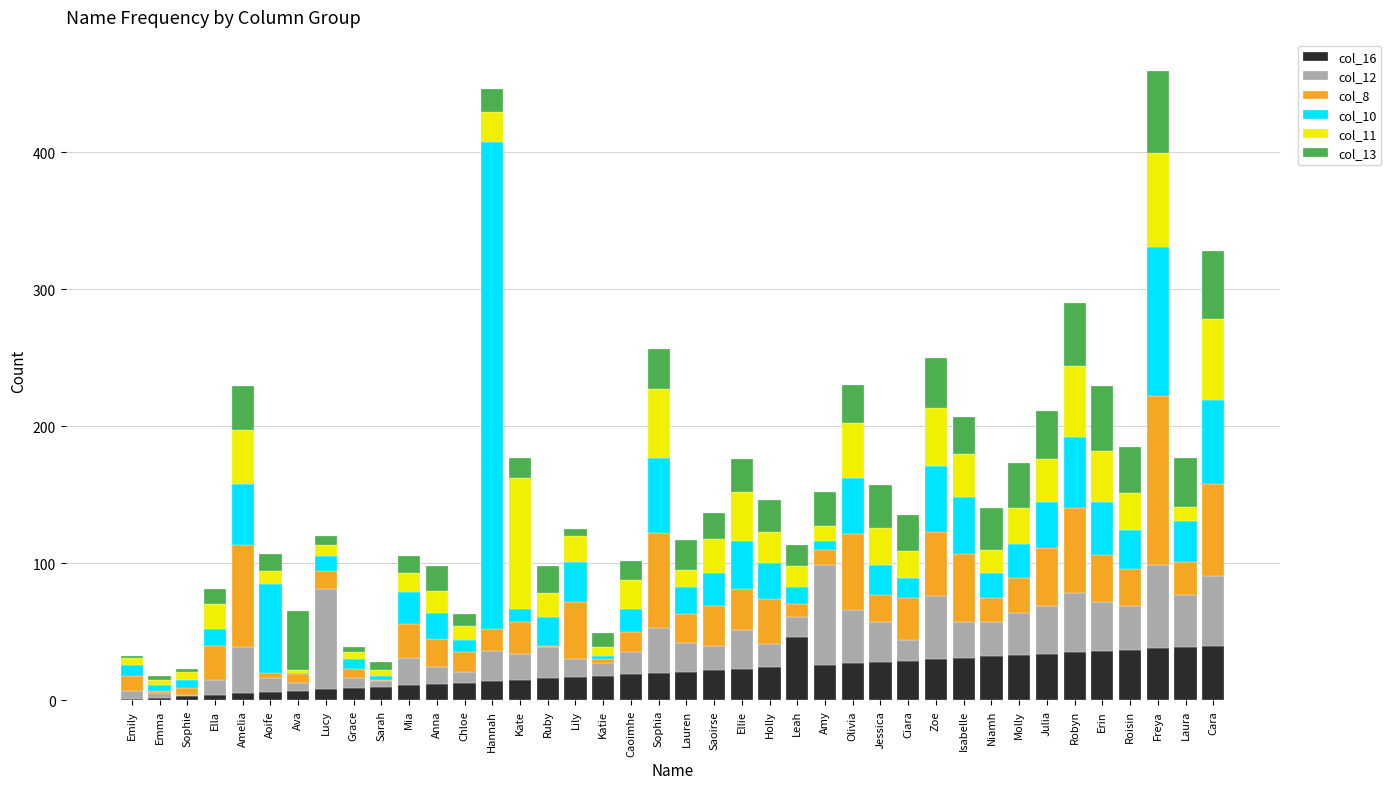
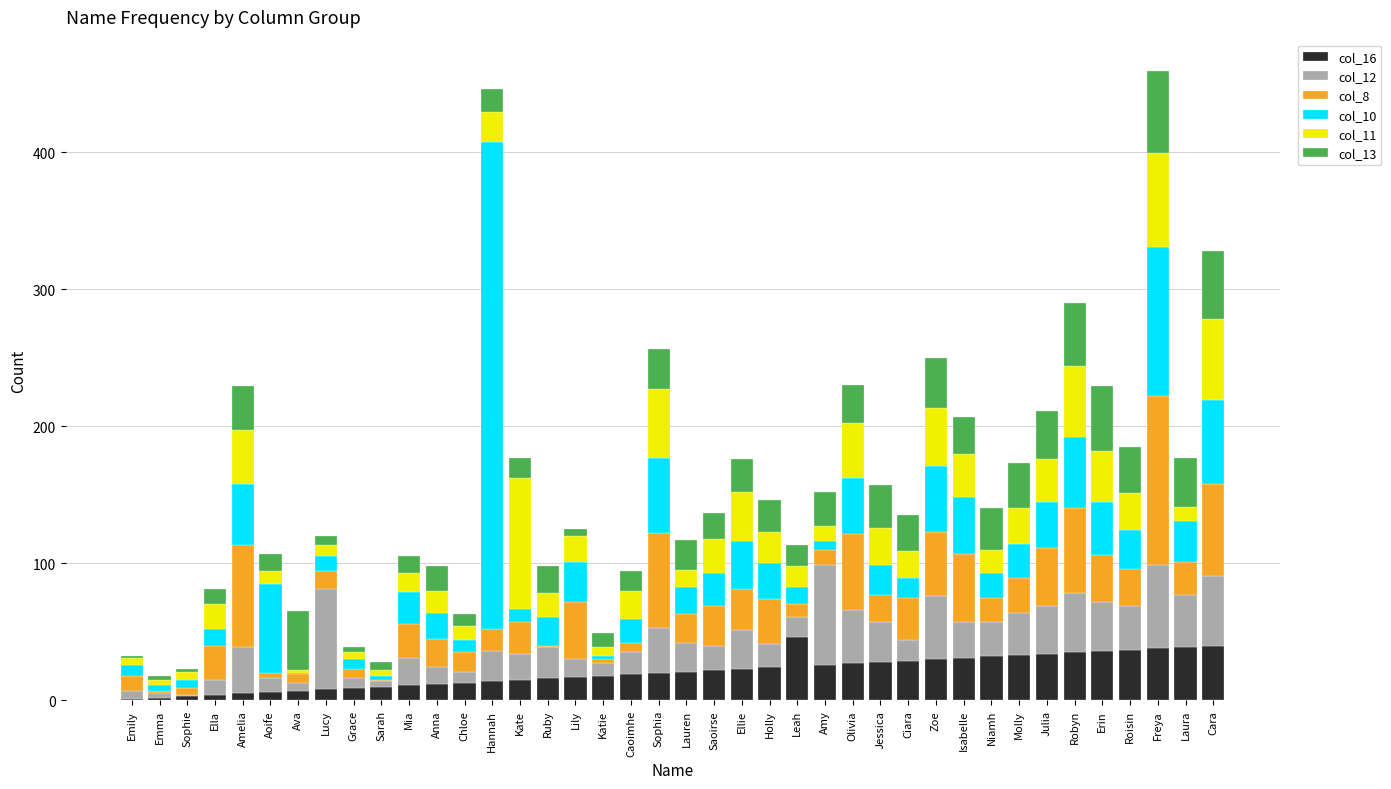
  {
    "col_8": {
      "Emily": 11,
      "Emma": 2,
      "Sophie": 5,
      "Ella": 25,
      "Amelia": 74,
      "Aoife": 4,
      "Ava": 6,
      "Lucy": 13,
      "Grace": 7,
      "Mia": 25,
      "Anna": 21,
      "Chloe": 14,
      "Hannah": 16,
      "Kate": 23,
      "Lily": 42,
      "Katie": 3,
-     "Caoimhe": 15,
+     "Caoimhe": 7,
      "Sophia": 69,
      "Lauren": 21,
      "Saoirse": 29,
      "Ellie": 30,
      "Holly": 33,
      "Leah": 9,
      "Amy": 11,
      "Olivia": 55,
      "Jessica": 20,
      "Ciara": 31,
      "Zoe": 47,
      "Isabelle": 50,
      "Niamh": 18,
      "Molly": 25,
      "Julia": 42,
      "Robyn": 62,
      "Erin": 34,
      "Roisin": 27,
      "Freya": 123,
      "Laura": 24,
      "Cara": 67
    }
  }
